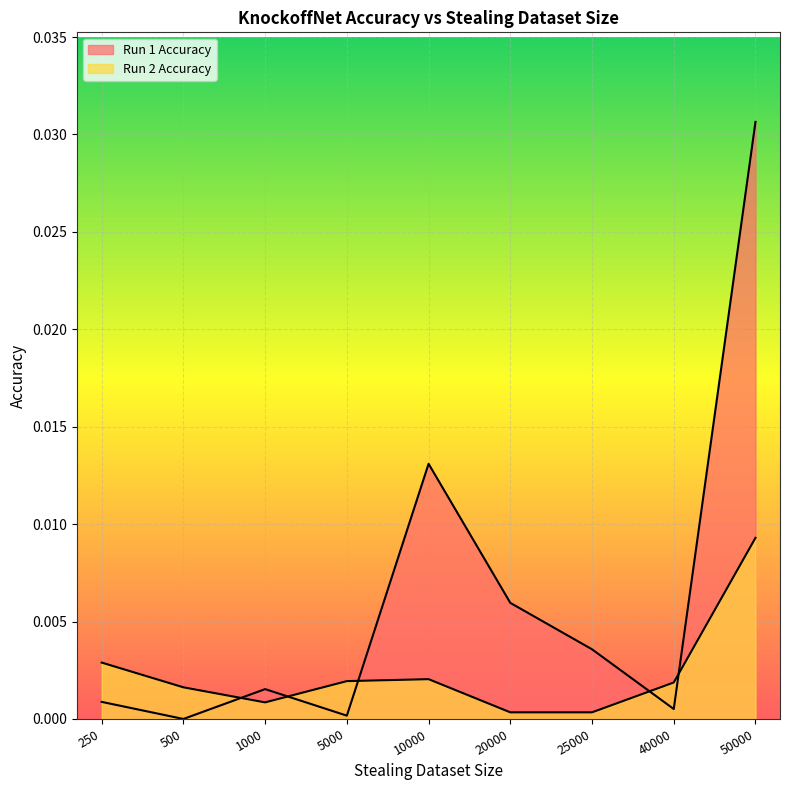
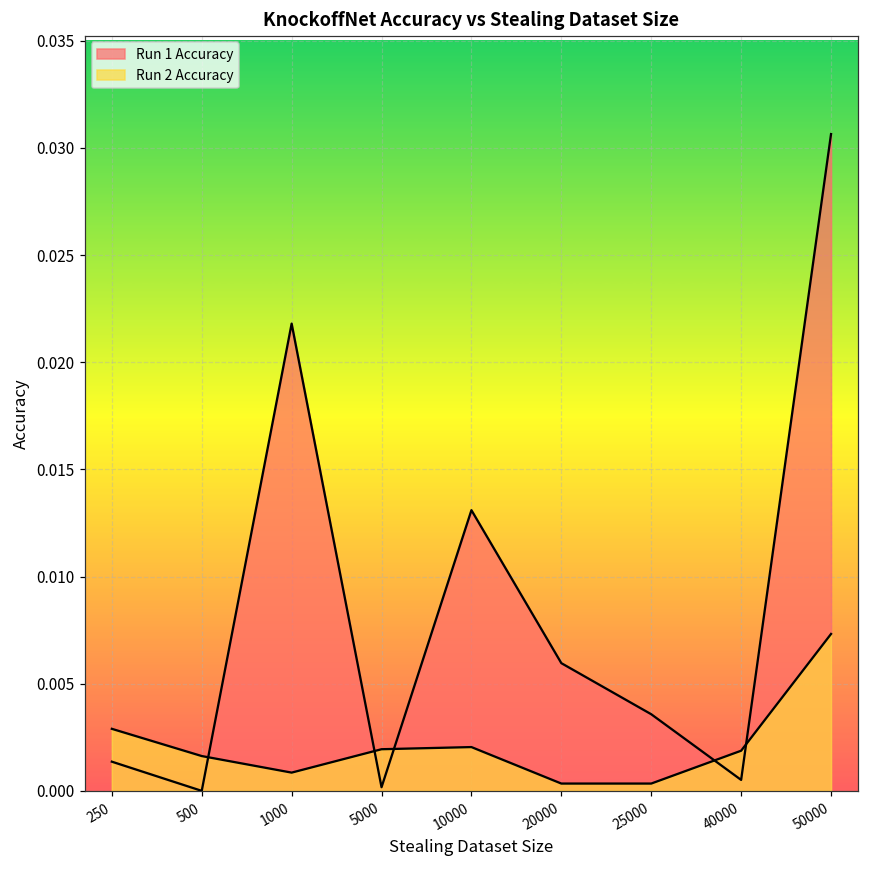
  {
    "Run 1 Accuracy": {
-     "250": 0.0009,
+     "250": 0.0014,
      "500": 0.0000,
-     "1000": 0.0015,
+     "1000": 0.0218,
      "5000": 0.0002,
      "10000": 0.0131,
      "20000": 0.0060,
      "25000": 0.0036,
      "40000": 0.0005,
      "50000": 0.0306
    },
    "Run 2 Accuracy": {
      "250": 0.0029,
      "500": 0.0016,
      "1000": 0.0009,
      "5000": 0.0019,
      "10000": 0.0020,
      "20000": 0.0003,
      "25000": 0.0003,
      "40000": 0.0019,
-     "50000": 0.0093
+     "50000": 0.0073
    }
  }
